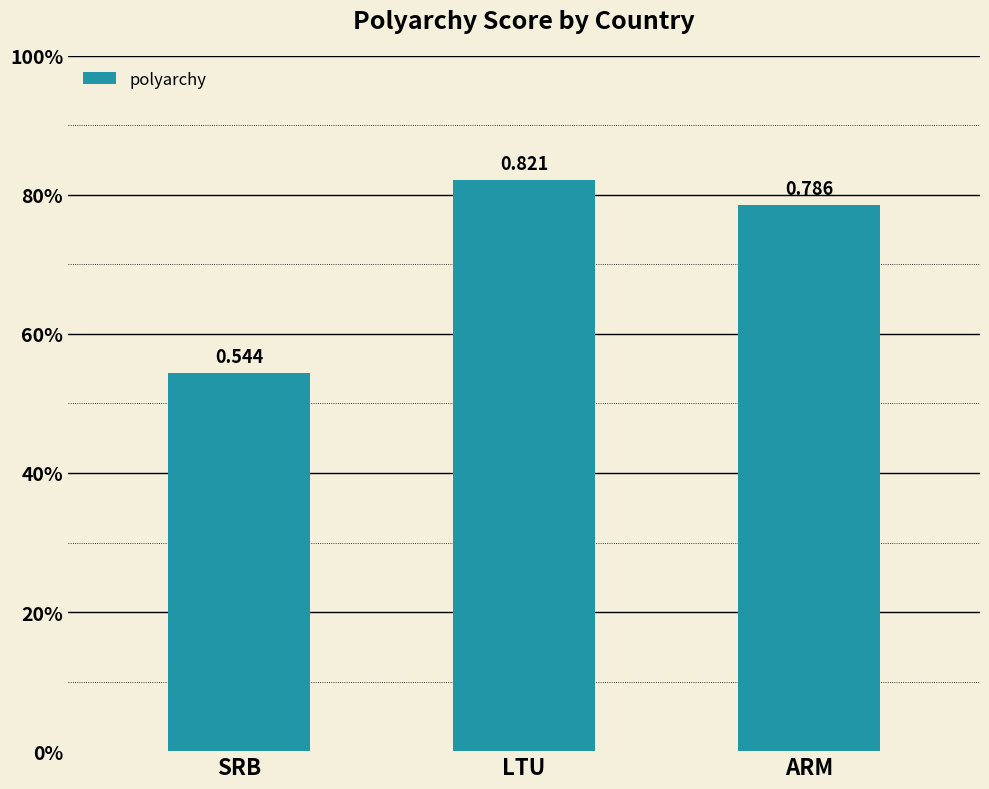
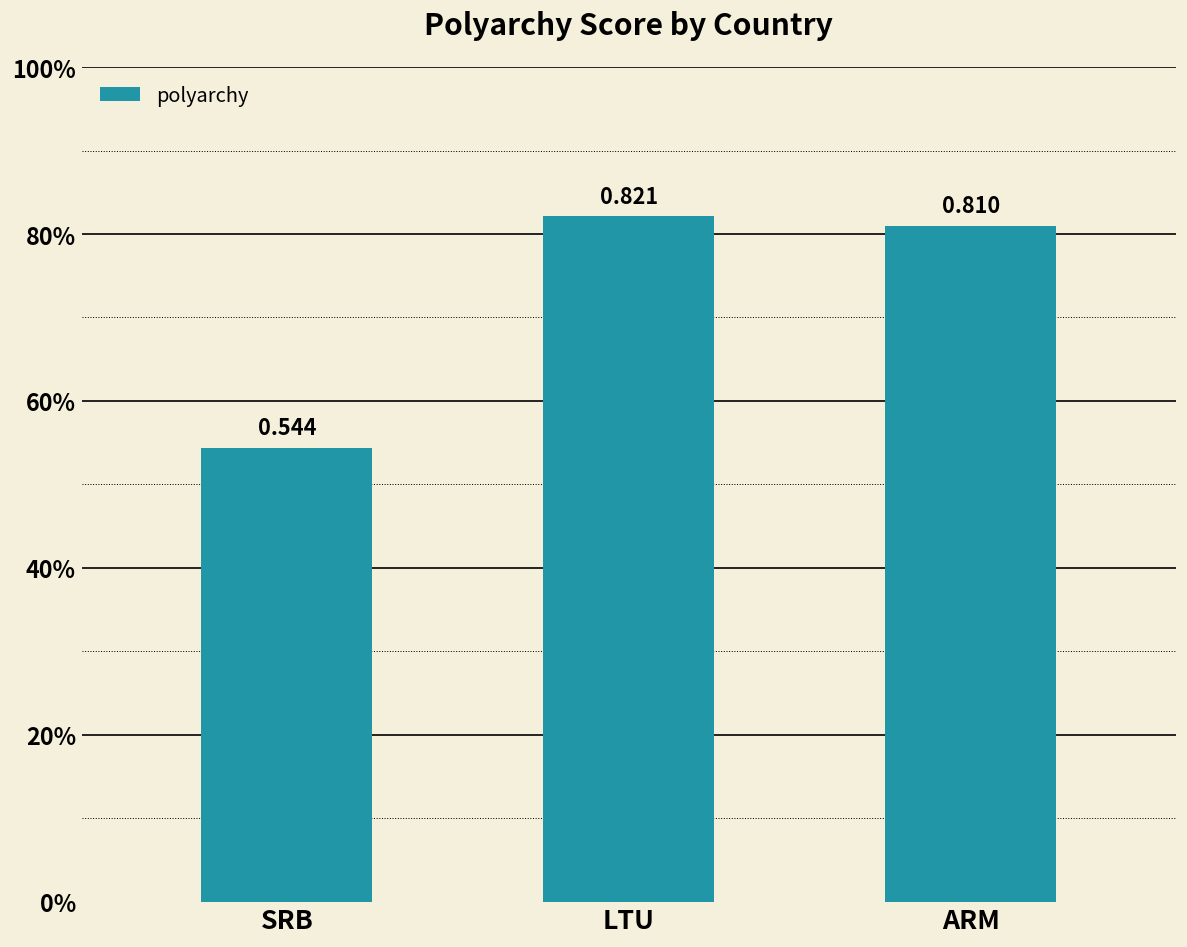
  {
    "SRB": 0.544,
    "LTU": 0.821,
-   "ARM": 0.786
+   "ARM": 0.810
  }
